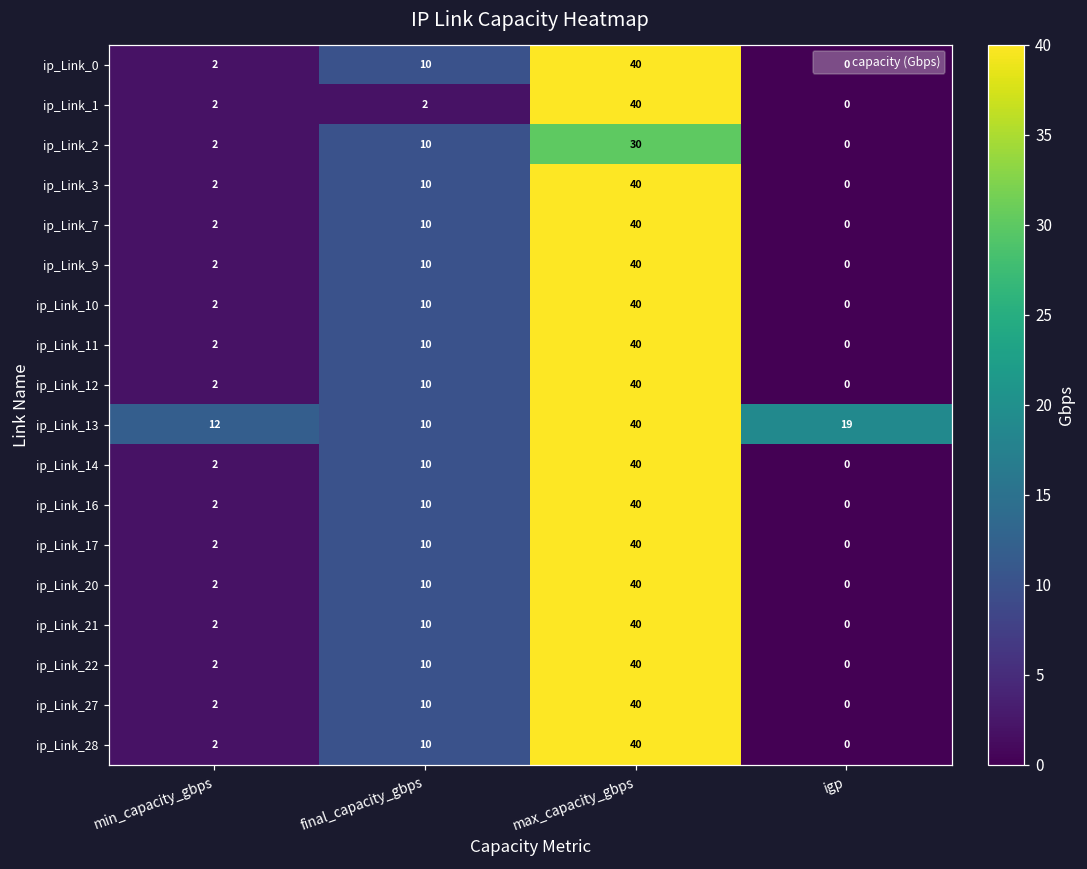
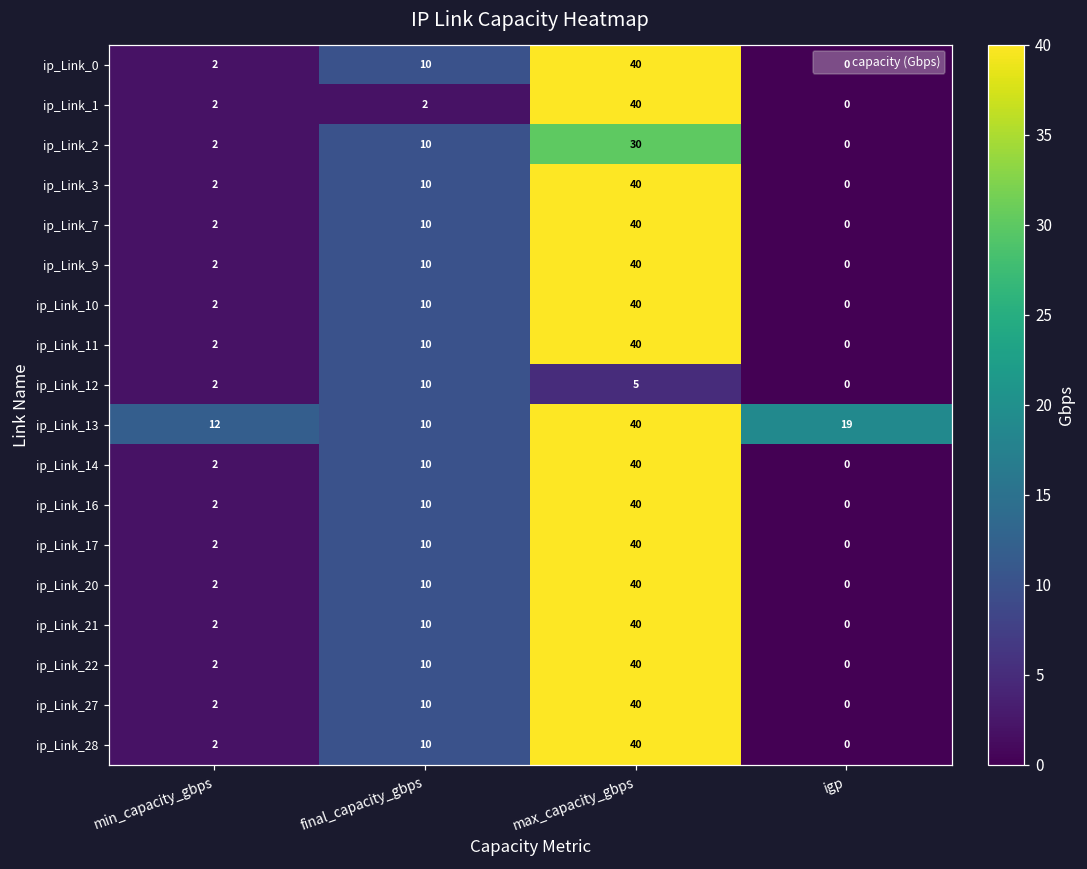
  {
    "ip_Link_0": {
      "min_capacity_gbps": 2,
      "final_capacity_gbps": 10,
      "max_capacity_gbps": 40
    },
    "ip_Link_1": {
      "min_capacity_gbps": 2,
      "final_capacity_gbps": 2,
      "max_capacity_gbps": 40,
      "igp": 0
    },
    "ip_Link_2": {
      "min_capacity_gbps": 2,
      "final_capacity_gbps": 10,
      "max_capacity_gbps": 30,
      "igp": 0
    },
    "ip_Link_3": {
      "min_capacity_gbps": 2,
      "final_capacity_gbps": 10,
      "max_capacity_gbps": 40,
      "igp": 0
    },
    "ip_Link_7": {
      "min_capacity_gbps": 2,
      "final_capacity_gbps": 10,
      "max_capacity_gbps": 40,
      "igp": 0
    },
    "ip_Link_9": {
      "min_capacity_gbps": 2,
      "final_capacity_gbps": 10,
      "max_capacity_gbps": 40,
      "igp": 0
    },
    "ip_Link_10": {
      "min_capacity_gbps": 2,
      "final_capacity_gbps": 10,
      "max_capacity_gbps": 40,
      "igp": 0
    },
    "ip_Link_11": {
      "min_capacity_gbps": 2,
      "final_capacity_gbps": 10,
      "max_capacity_gbps": 40,
      "igp": 0
    },
    "ip_Link_12": {
      "min_capacity_gbps": 2,
      "final_capacity_gbps": 10,
-     "max_capacity_gbps": 40,
+     "max_capacity_gbps": 5,
      "igp": 0
    },
    "ip_Link_13": {
      "min_capacity_gbps": 12,
      "final_capacity_gbps": 10,
      "max_capacity_gbps": 40,
      "igp": 19
    },
    "ip_Link_14": {
      "min_capacity_gbps": 2,
      "final_capacity_gbps": 10,
      "max_capacity_gbps": 40,
      "igp": 0
    },
    "ip_Link_16": {
      "min_capacity_gbps": 2,
      "final_capacity_gbps": 10,
      "max_capacity_gbps": 40,
      "igp": 0
    },
    "ip_Link_17": {
      "min_capacity_gbps": 2,
      "final_capacity_gbps": 10,
      "max_capacity_gbps": 40,
      "igp": 0
    },
    "ip_Link_20": {
      "min_capacity_gbps": 2,
      "final_capacity_gbps": 10,
      "max_capacity_gbps": 40,
      "igp": 0
    },
    "ip_Link_21": {
      "min_capacity_gbps": 2,
      "final_capacity_gbps": 10,
      "max_capacity_gbps": 40,
      "igp": 0
    },
    "ip_Link_22": {
      "min_capacity_gbps": 2,
      "final_capacity_gbps": 10,
      "max_capacity_gbps": 40,
      "igp": 0
    },
    "ip_Link_27": {
      "min_capacity_gbps": 2,
      "final_capacity_gbps": 10,
      "max_capacity_gbps": 40,
      "igp": 0
    },
    "ip_Link_28": {
      "min_capacity_gbps": 2,
      "final_capacity_gbps": 10,
      "max_capacity_gbps": 40,
      "igp": 0
    }
  }
